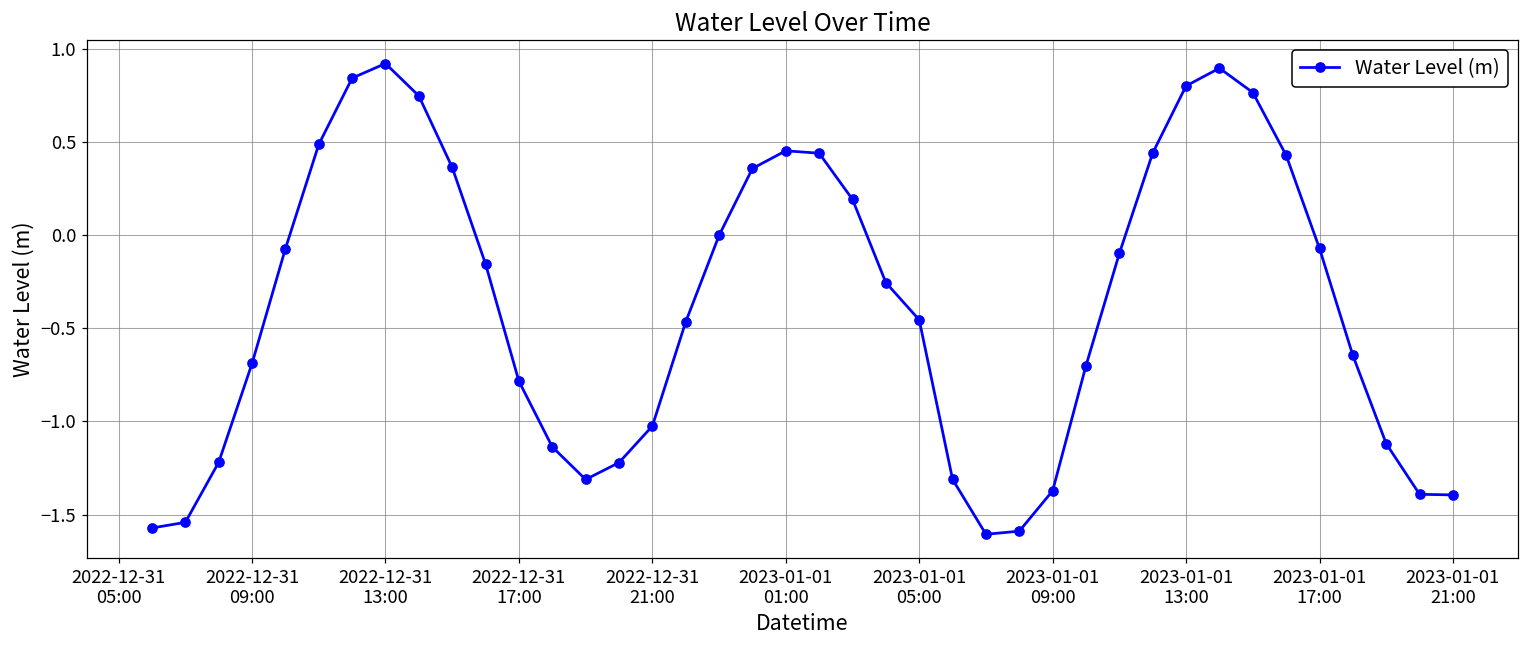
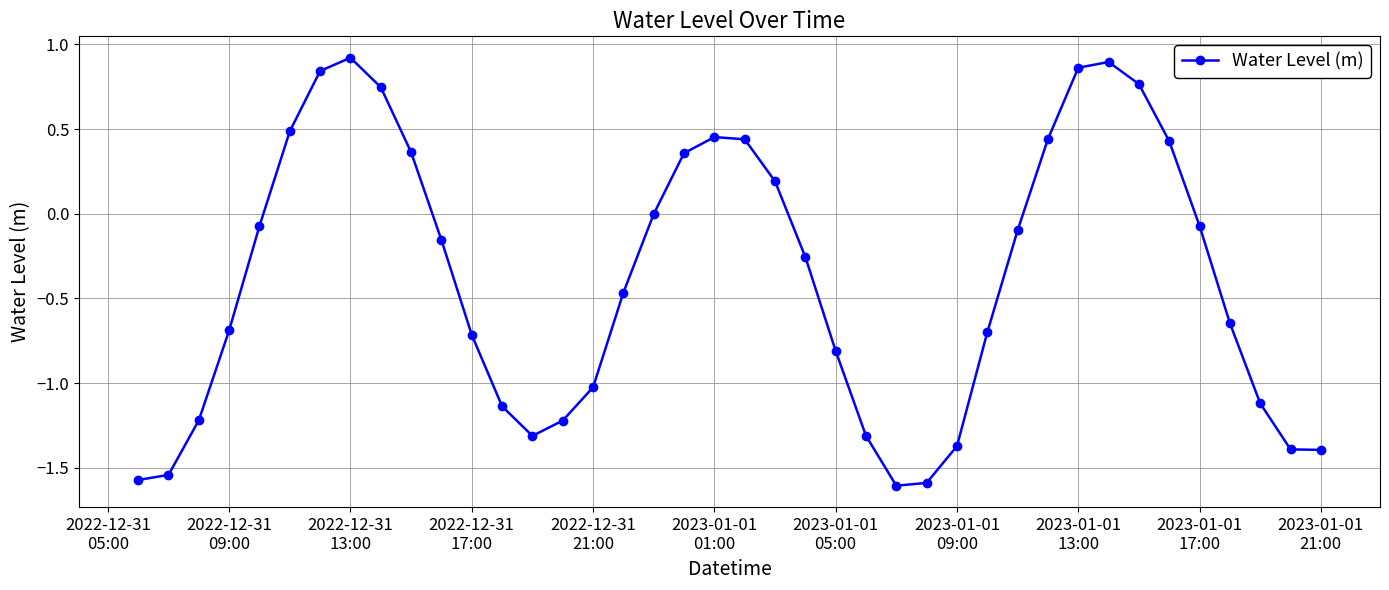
  {
    "2022-12-31 09:00": -0.69,
    "2022-12-31 13:00": 0.92,
-   "2022-12-31 17:00": -0.78,
+   "2022-12-31 17:00": -0.71,
    "2022-12-31 21:00": -1.02,
    "2023-01-01 01:00": 0.45,
-   "2023-01-01 05:00": -0.46,
+   "2023-01-01 05:00": -0.81,
    "2023-01-01 09:00": -1.37,
-   "2023-01-01 13:00": 0.80,
+   "2023-01-01 13:00": 0.86,
    "2023-01-01 17:00": -0.07,
    "2023-01-01 21:00": -1.39
  }
